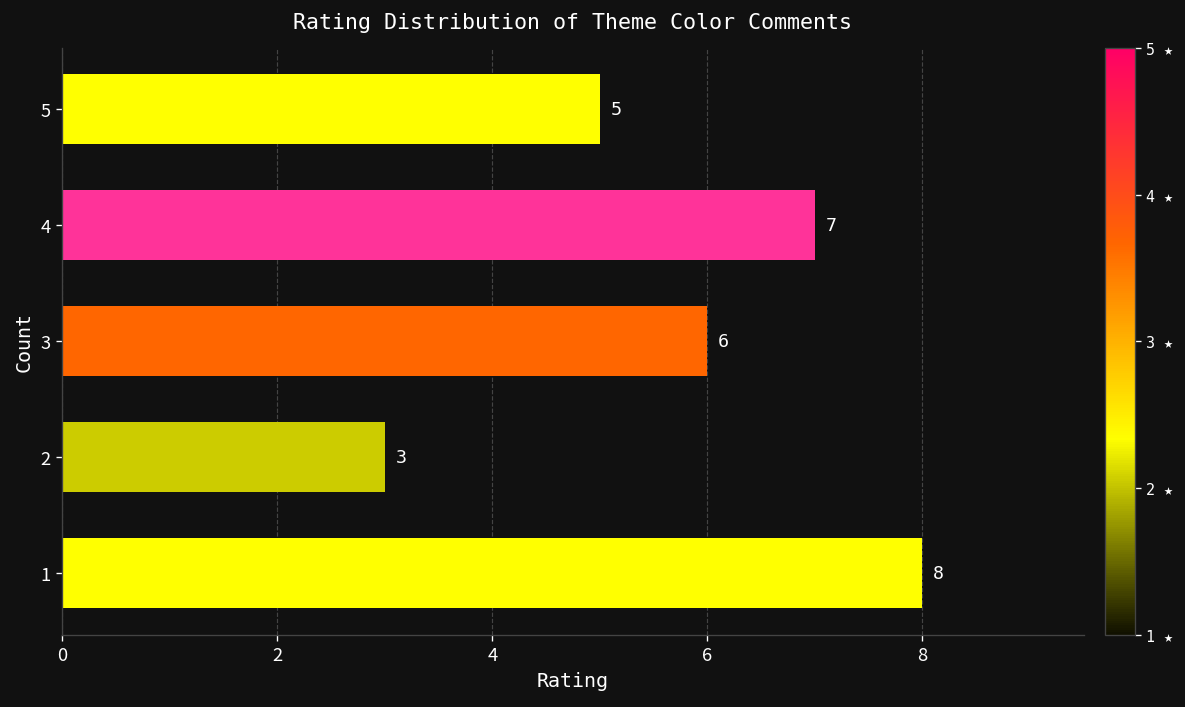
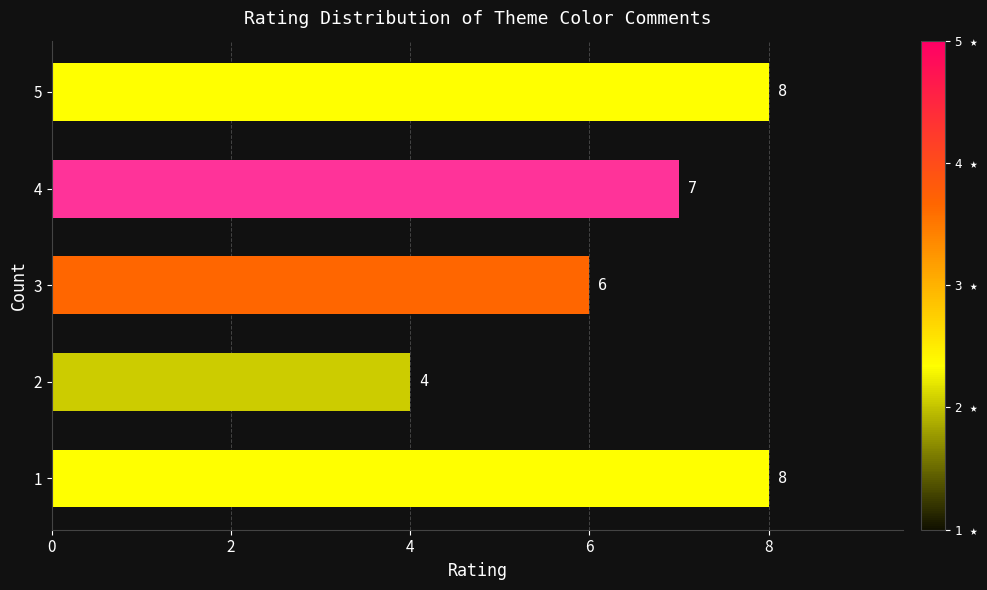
  {
-   "5": 5,
+   "5": 8,
    "4": 7,
    "3": 6,
-   "2": 3,
+   "2": 4,
    "1": 8
  }
